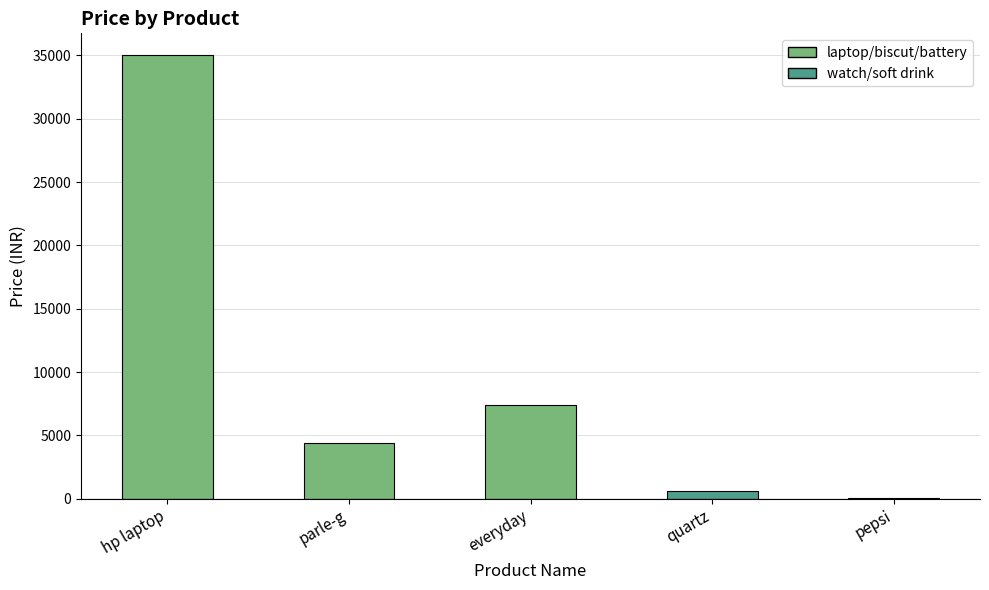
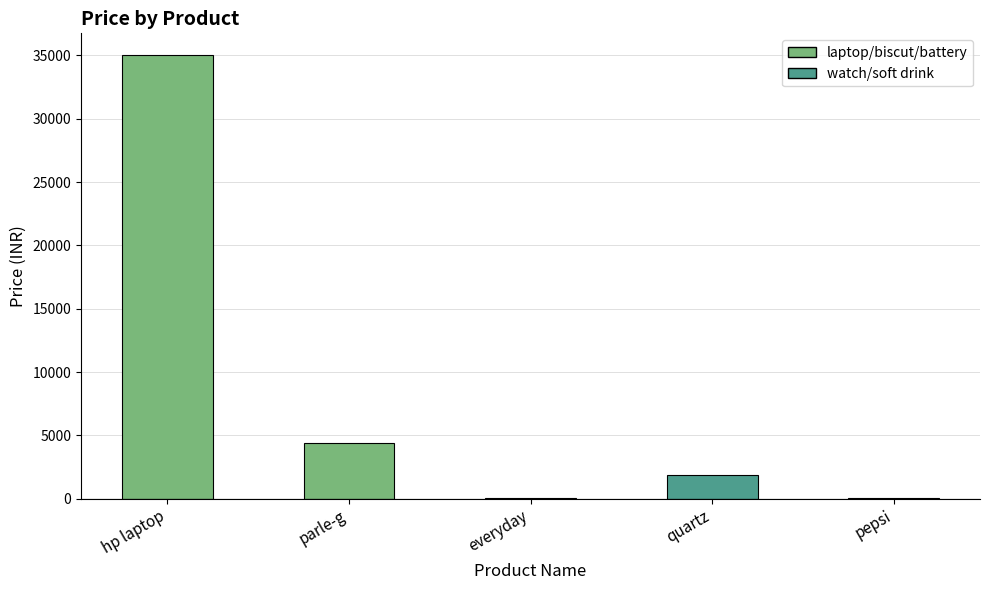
  {
    "hp laptop": 35000,
    "parle-g": 4400,
-   "everyday": 7400,
-   "quartz": 600
+   "everyday": 0,
+   "quartz": 1900
  }
